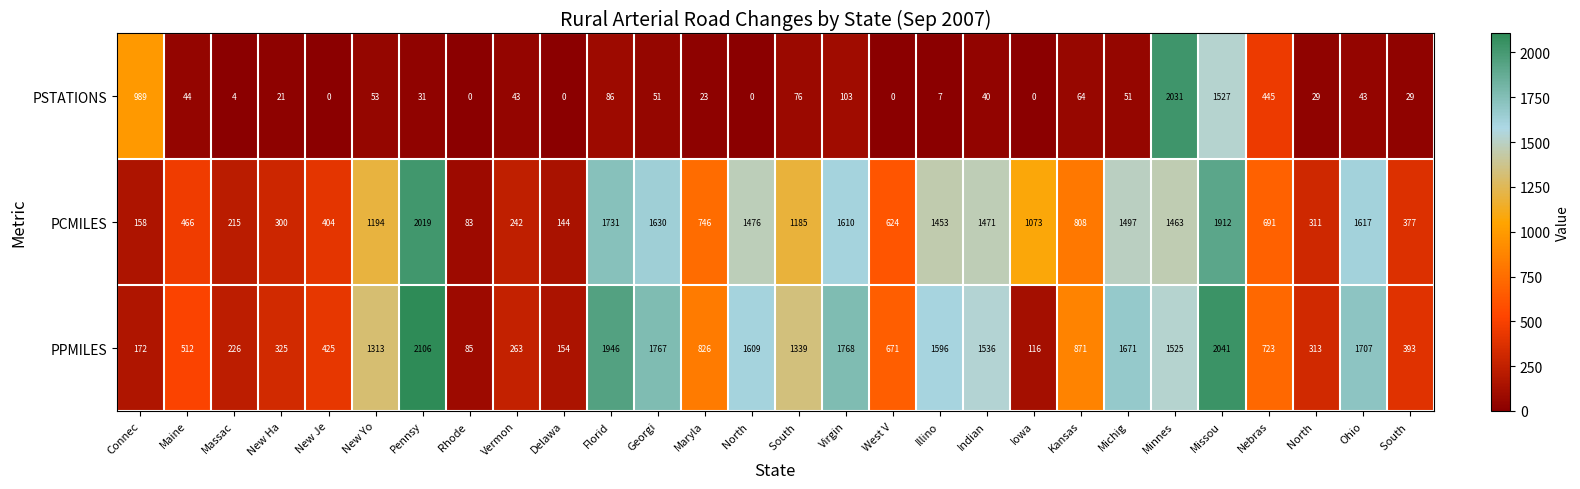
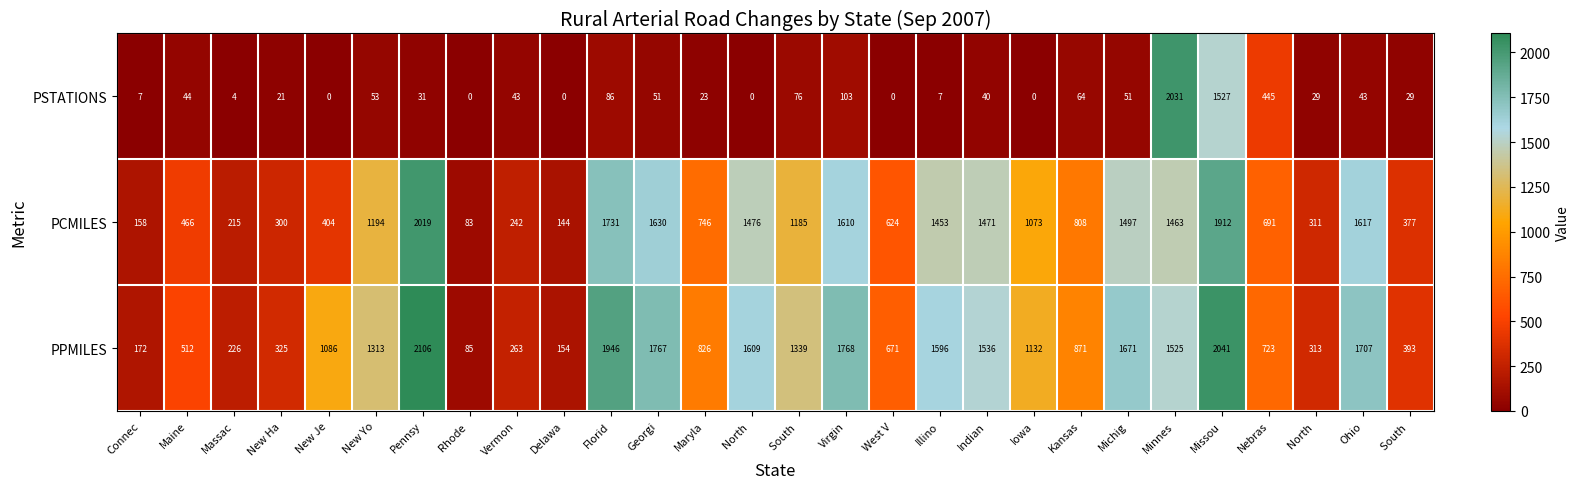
  {
    "PSTATIONS": {
-     "Connec": 989,
+     "Connec": 7,
      "Maine": 44,
      "Massac": 4,
      "New Ha": 21,
      "New Je": 0,
      "New Yo": 53,
      "Pennsy": 31,
      "Rhode": 0,
      "Vermon": 43,
      "Delawa": 0,
      "Florid": 86,
      "Georgi": 51,
      "Maryla": 23,
      "Virgin": 103,
      "West V": 0,
      "Illino": 7,
      "Indian": 40,
      "Iowa": 0,
      "Kansas": 64,
      "Michig": 51,
      "Minnes": 2031,
      "Missou": 1527,
      "Nebras": 445,
      "Ohio": 43
    },
    "PCMILES": {
      "Connec": 158,
      "Maine": 466,
      "Massac": 215,
      "New Ha": 300,
      "New Je": 404,
      "New Yo": 1194,
      "Pennsy": 2019,
      "Rhode": 83,
      "Vermon": 242,
      "Delawa": 144,
      "Florid": 1731,
      "Georgi": 1630,
      "Maryla": 746,
      "Virgin": 1610,
      "West V": 624,
      "Illino": 1453,
      "Indian": 1471,
      "Iowa": 1073,
      "Kansas": 808,
      "Michig": 1497,
      "Minnes": 1463,
      "Missou": 1912,
      "Nebras": 691,
      "Ohio": 1617
    },
    "PPMILES": {
      "Connec": 172,
      "Maine": 512,
      "Massac": 226,
      "New Ha": 325,
-     "New Je": 425,
+     "New Je": 1086,
      "New Yo": 1313,
      "Pennsy": 2106,
      "Rhode": 85,
      "Vermon": 263,
      "Delawa": 154,
      "Florid": 1946,
      "Georgi": 1767,
      "Maryla": 826,
      "Virgin": 1768,
      "West V": 671,
      "Illino": 1596,
      "Indian": 1536,
-     "Iowa": 116,
+     "Iowa": 1132,
      "Kansas": 871,
      "Michig": 1671,
      "Minnes": 1525,
      "Missou": 2041,
      "Nebras": 723,
      "Ohio": 1707
    }
  }
